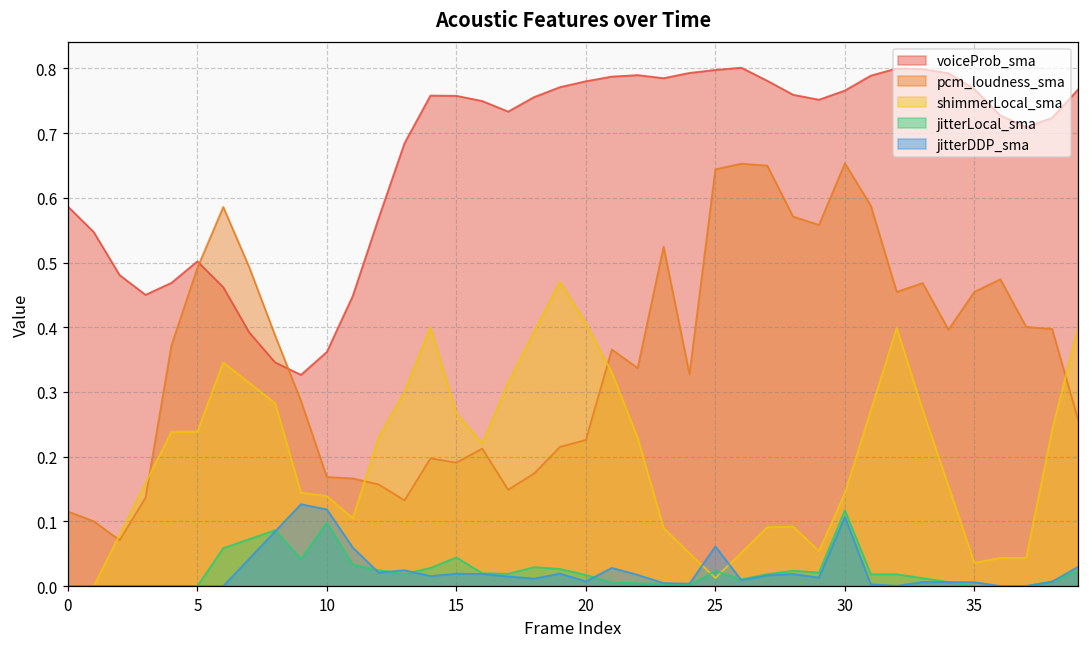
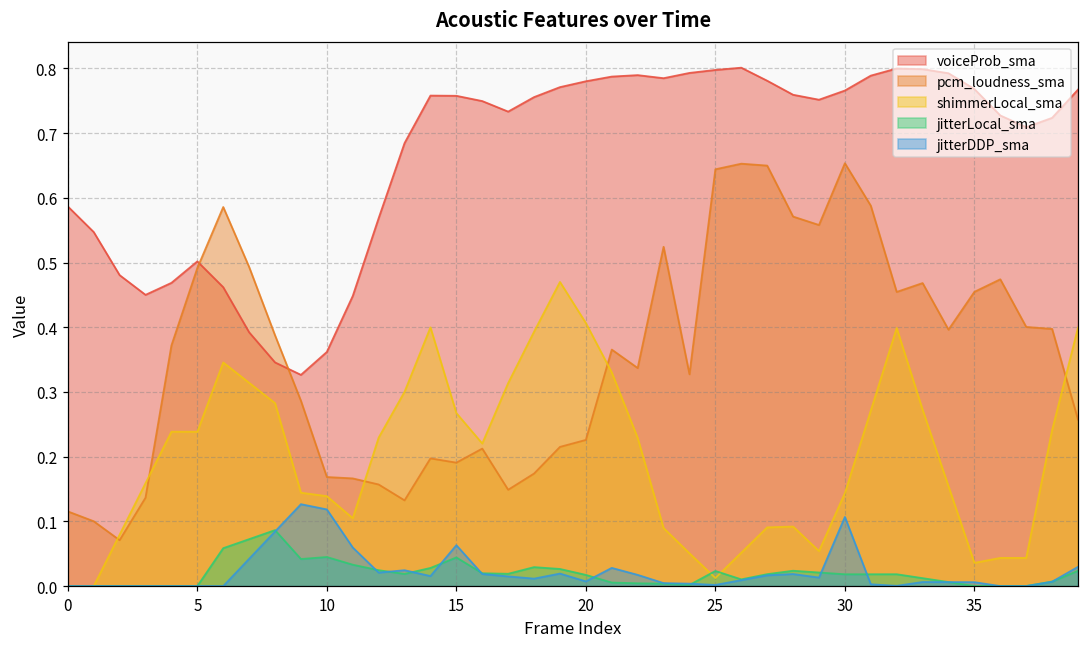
  {
    "jitterLocal_sma": {
-     "10": 0.10,
+     "10": 0.04,
      "15": 0.04,
      "20": 0.02,
      "25": 0.02,
-     "30": 0.12,
+     "30": 0.02,
      "35": 0.00
    },
    "jitterDDP_sma": {
      "10": 0.12,
-     "15": 0.02,
+     "15": 0.06,
      "20": 0.01,
-     "25": 0.06,
+     "25": 0.00,
      "30": 0.11,
      "35": 0.01
    }
  }
